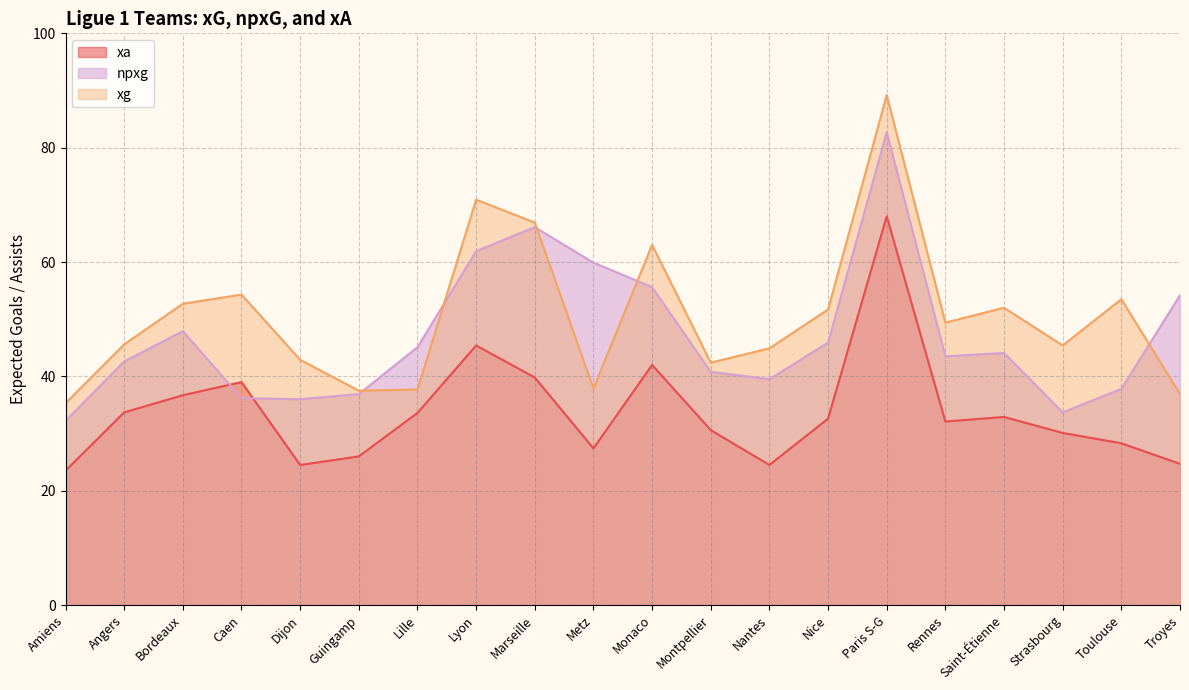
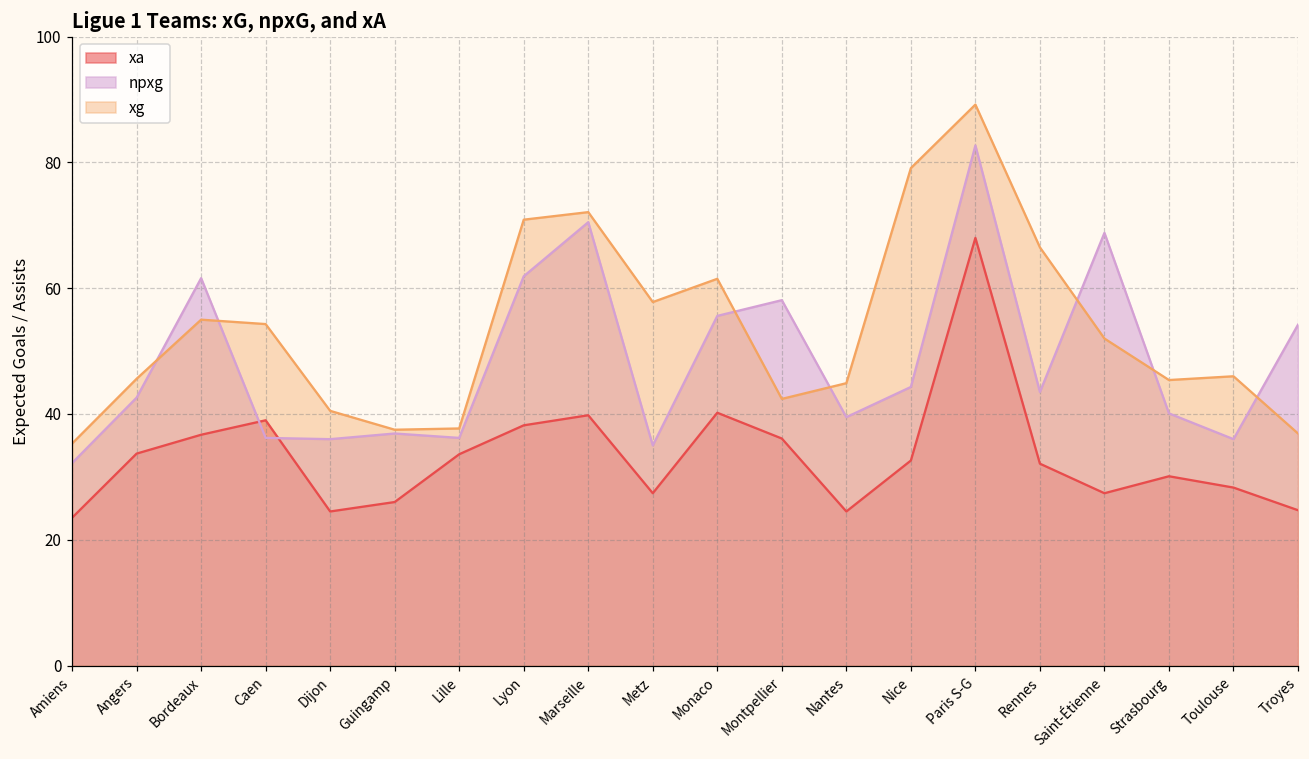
  {
    "xa": {
      "Amiens": 24,
      "Angers": 34,
      "Bordeaux": 37,
      "Caen": 39,
      "Dijon": 25,
      "Guingamp": 26,
      "Lille": 34,
-     "Lyon": 45,
+     "Lyon": 38,
      "Marseille": 40,
      "Metz": 27,
-     "Monaco": 42,
-     "Montpellier": 31,
+     "Monaco": 40,
+     "Montpellier": 36,
      "Nantes": 25,
      "Nice": 33,
      "Paris S-G": 68,
      "Rennes": 32,
-     "Saint-Étienne": 33,
+     "Saint-Étienne": 27,
      "Strasbourg": 30,
      "Toulouse": 28,
      "Troyes": 25
    },
    "npxg": {
      "Amiens": 32,
      "Angers": 43,
-     "Bordeaux": 48,
+     "Bordeaux": 62,
      "Caen": 36,
      "Dijon": 36,
      "Guingamp": 37,
-     "Lille": 45,
+     "Lille": 36,
      "Lyon": 62,
-     "Marseille": 66,
-     "Metz": 60,
+     "Marseille": 71,
+     "Metz": 35,
      "Monaco": 56,
-     "Montpellier": 41,
+     "Montpellier": 58,
      "Nantes": 40,
-     "Nice": 46,
+     "Nice": 44,
      "Paris S-G": 83,
      "Rennes": 44,
-     "Saint-Étienne": 44,
-     "Strasbourg": 34,
-     "Toulouse": 38,
+     "Saint-Étienne": 69,
+     "Strasbourg": 40,
+     "Toulouse": 36,
      "Troyes": 54
    },
    "xg": {
      "Amiens": 35,
      "Angers": 46,
-     "Bordeaux": 53,
+     "Bordeaux": 55,
      "Caen": 54,
-     "Dijon": 43,
+     "Dijon": 41,
      "Guingamp": 38,
      "Lille": 38,
      "Lyon": 71,
-     "Marseille": 67,
-     "Metz": 38,
-     "Monaco": 63,
+     "Marseille": 72,
+     "Metz": 58,
+     "Monaco": 62,
      "Montpellier": 42,
      "Nantes": 45,
-     "Nice": 52,
+     "Nice": 79,
      "Paris S-G": 89,
-     "Rennes": 49,
+     "Rennes": 67,
      "Saint-Étienne": 52,
      "Strasbourg": 45,
-     "Toulouse": 54,
+     "Toulouse": 46,
      "Troyes": 37
    }
  }
